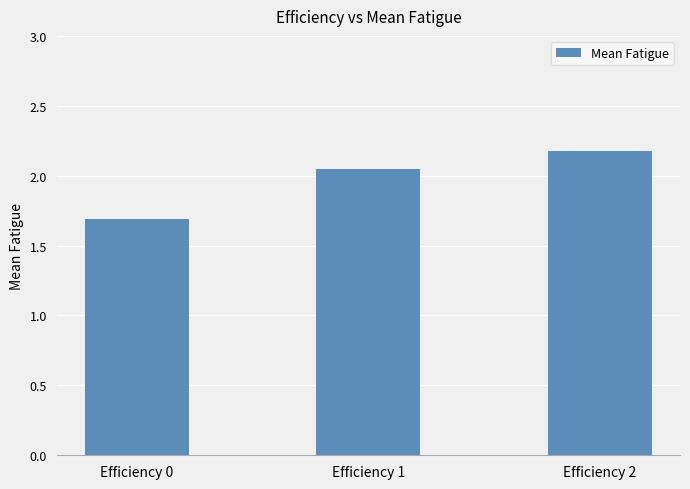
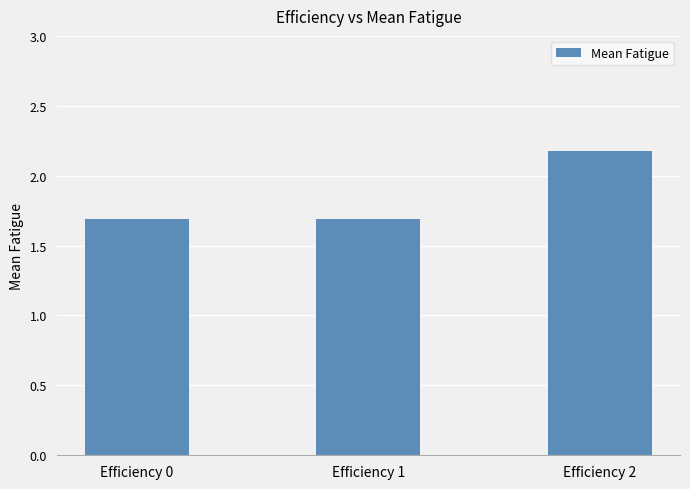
  {
    "Efficiency 0": 1.69,
-   "Efficiency 1": 2.05,
+   "Efficiency 1": 1.69,
    "Efficiency 2": 2.18
  }
